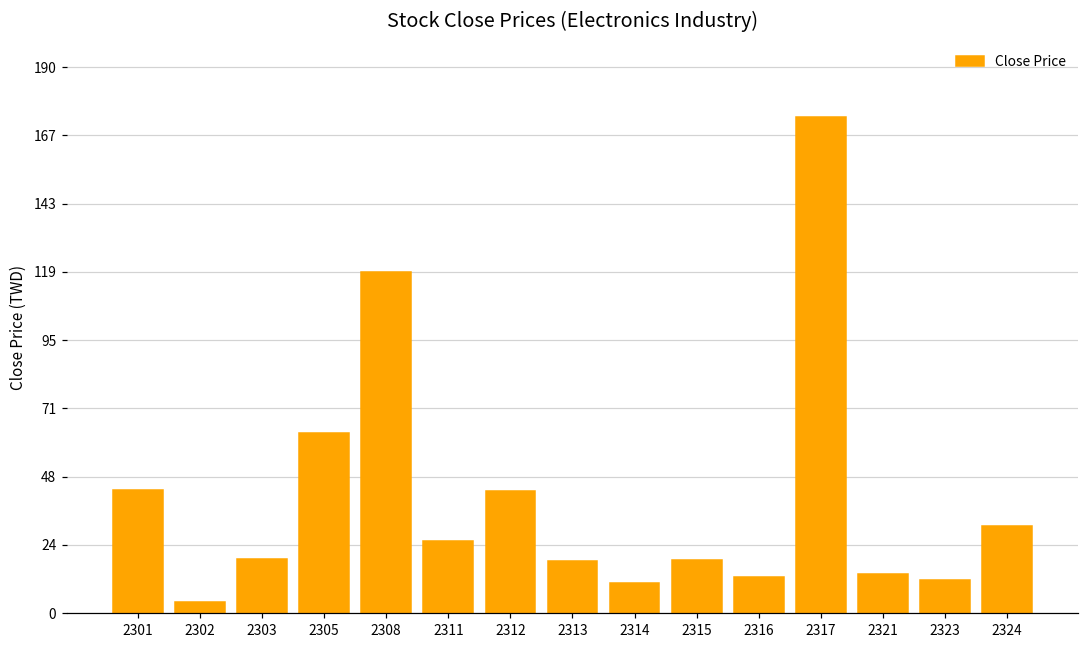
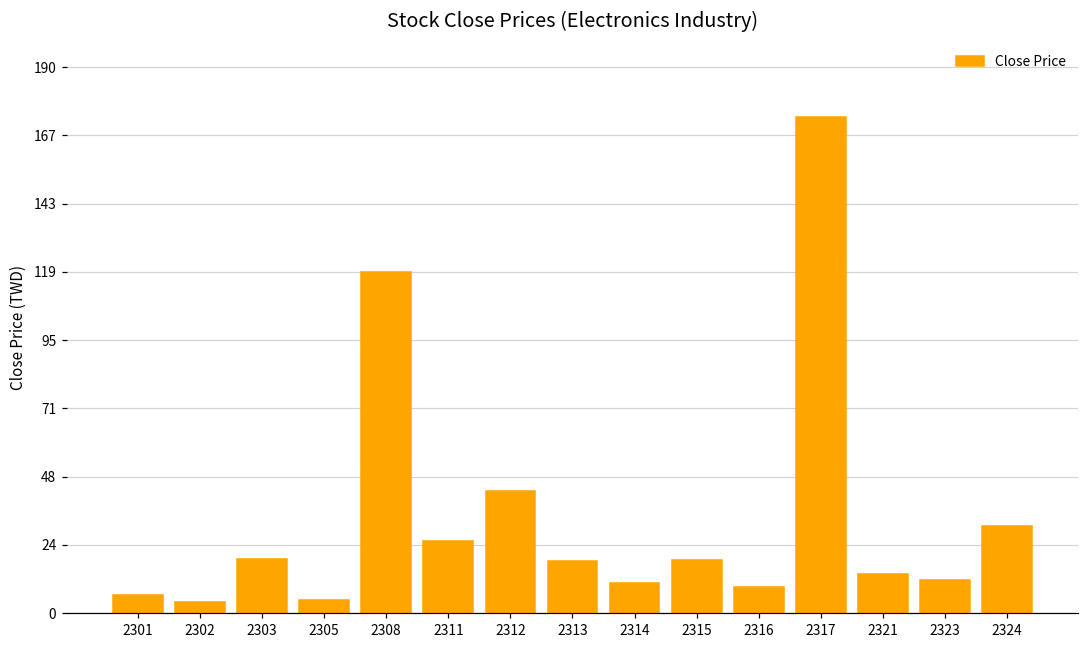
  {
-   "2301": 43,
+   "2301": 6,
    "2302": 4,
    "2303": 19,
-   "2305": 63,
+   "2305": 4,
    "2308": 119,
    "2311": 25,
    "2312": 43,
    "2313": 18,
    "2314": 10,
    "2315": 19,
-   "2316": 13,
+   "2316": 9,
    "2317": 173,
    "2321": 14,
    "2323": 11,
    "2324": 30
  }
